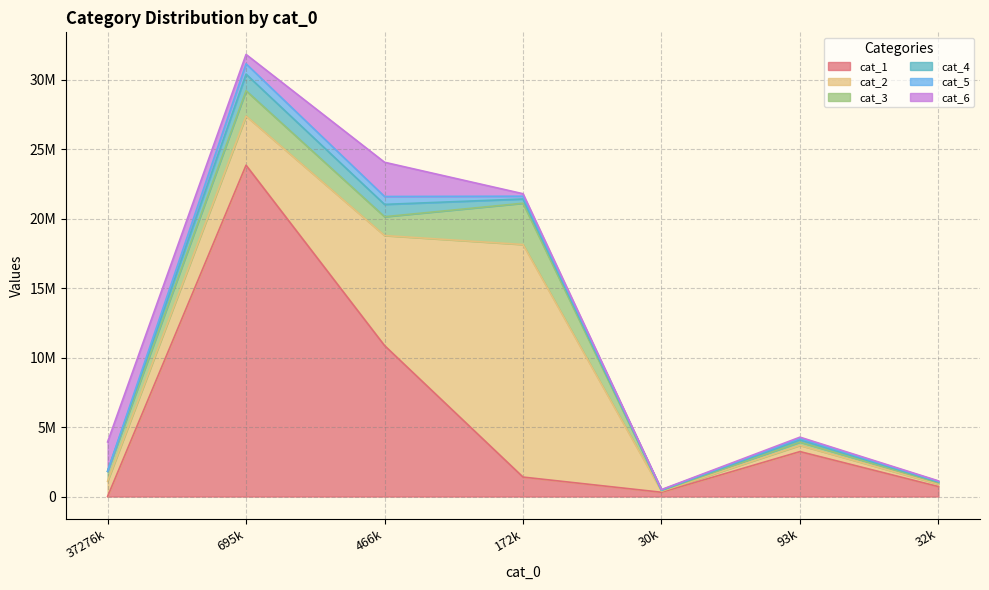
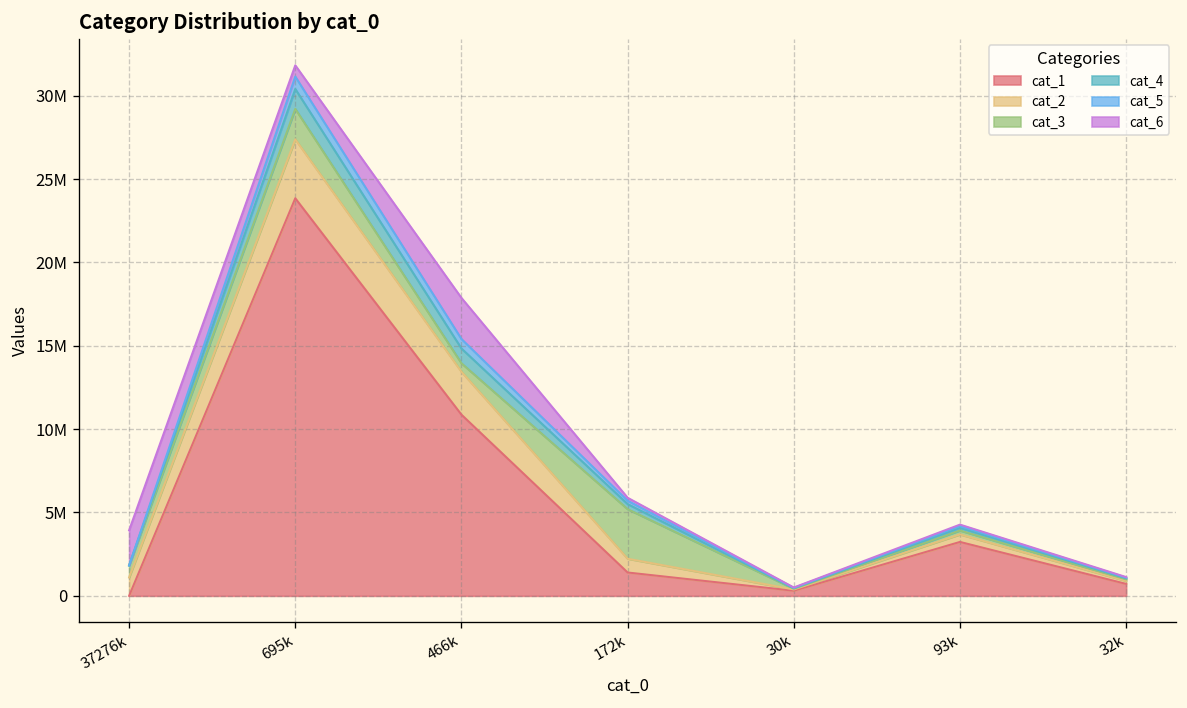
  {
    "cat_1": {
      "37276k": 0,
      "695k": 23800000,
      "466k": 10900000,
      "172k": 1400000,
      "93k": 3200000
    },
    "cat_2": {
      "37276k": 1100000,
      "695k": 3500000,
-     "466k": 7900000,
-     "172k": 16700000,
+     "466k": 2600000,
+     "172k": 800000,
      "93k": 400000
    },
    "cat_3": {
      "695k": 1800000,
-     "466k": 1400000,
+     "466k": 500000,
      "172k": 3000000
    },
    "cat_6": {
      "37276k": 2100000,
      "695k": 700000,
      "466k": 2500000
    }
  }
